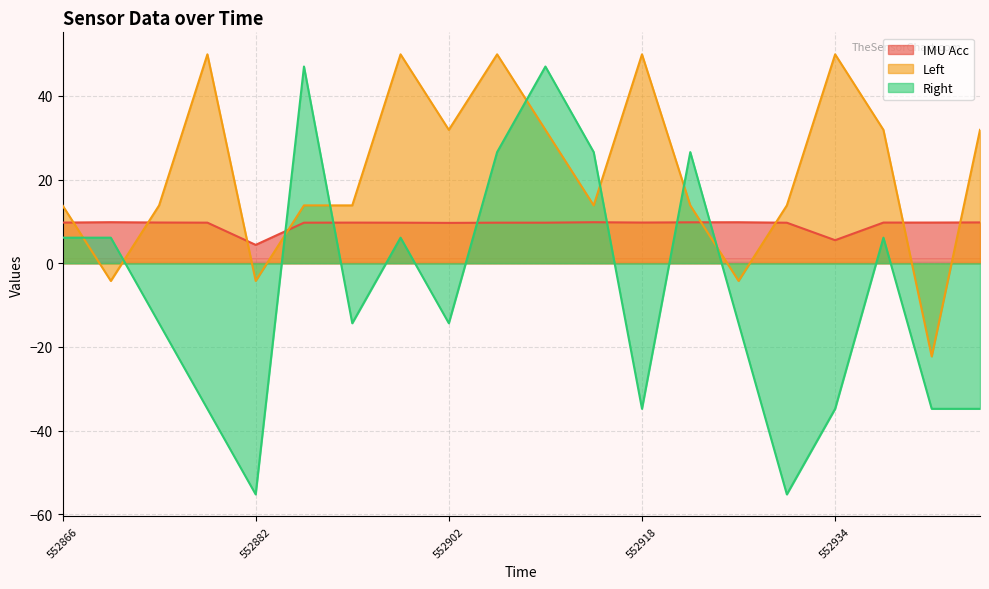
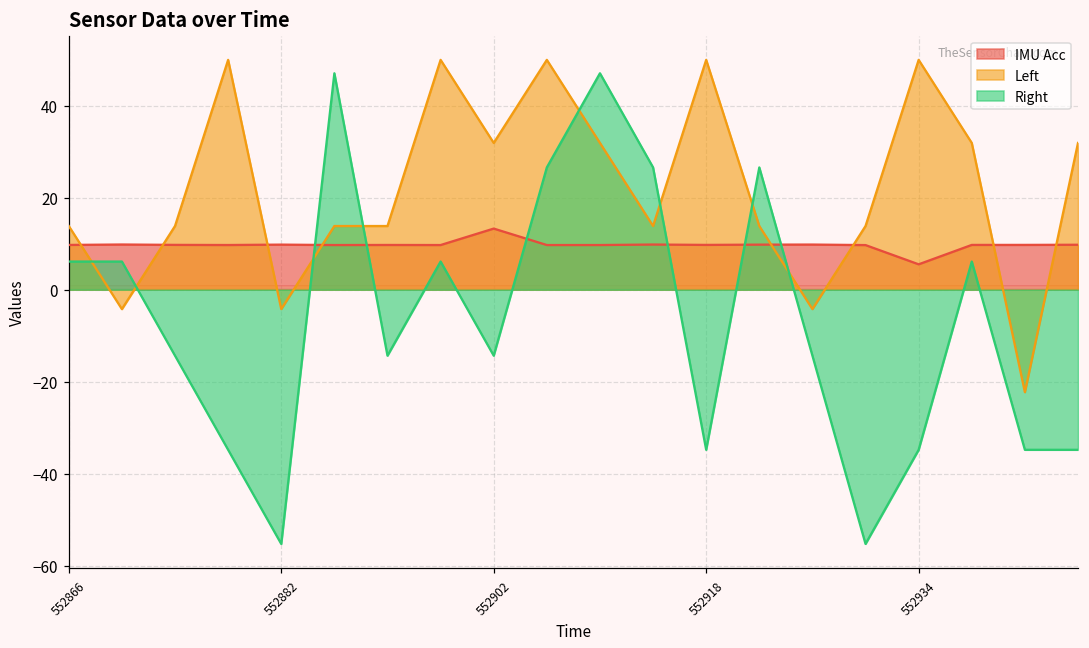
  {
    "IMU Acc": {
      "552866": 10,
-     "552882": 4,
-     "552902": 10,
+     "552882": 10,
+     "552902": 13,
      "552918": 10,
      "552934": 6
    }
  }
